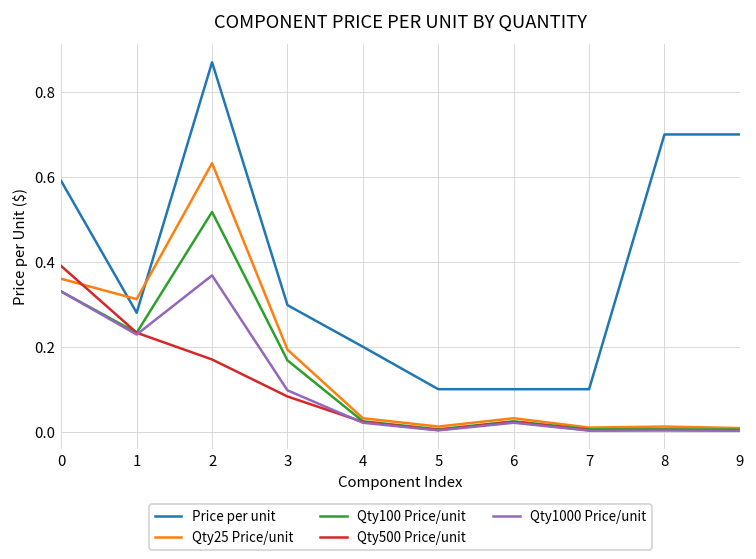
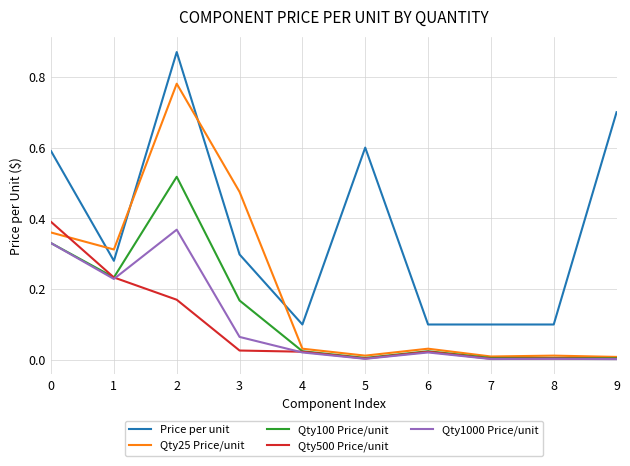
  {
    "Price per unit": {
      "0": 0.59,
      "1": 0.28,
      "2": 0.87,
      "3": 0.3,
-     "4": 0.2,
-     "5": 0.1,
+     "4": 0.1,
+     "5": 0.6,
      "6": 0.1,
      "7": 0.1,
-     "8": 0.7,
+     "8": 0.1,
      "9": 0.7
    },
    "Qty25 Price/unit": {
      "0": 0.36,
      "1": 0.31,
-     "2": 0.63,
-     "3": 0.19
+     "2": 0.78,
+     "3": 0.47
    },
    "Qty100 Price/unit": {
      "2": 0.52,
      "3": 0.17
    },
    "Qty500 Price/unit": {
      "0": 0.39,
      "2": 0.17,
-     "3": 0.08
+     "3": 0.03
    },
    "Qty1000 Price/unit": {
      "2": 0.37,
-     "3": 0.10
+     "3": 0.06
    }
  }
